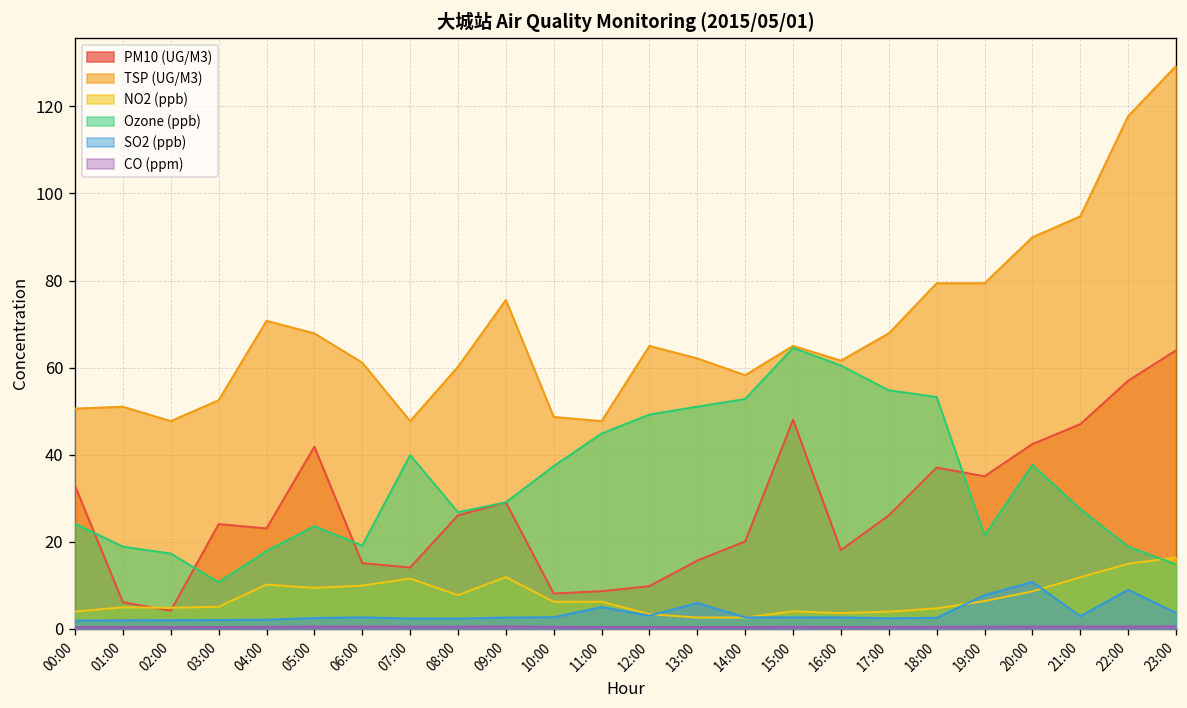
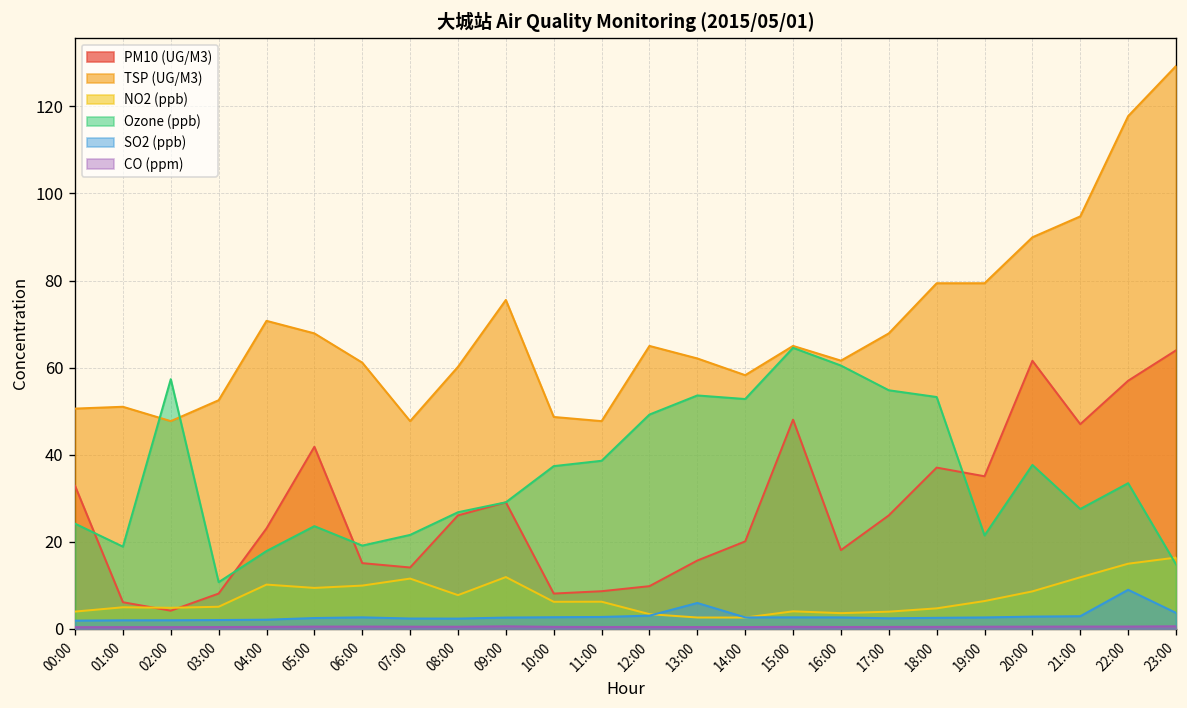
  {
    "PM10 (UG/M3)": {
      "00:00": 33,
      "01:00": 6,
-     "03:00": 24,
+     "03:00": 8,
      "04:00": 23,
      "05:00": 42,
      "06:00": 15,
      "07:00": 14,
      "08:00": 26,
      "10:00": 8,
      "11:00": 9,
      "12:00": 10,
      "13:00": 16,
      "14:00": 20,
      "15:00": 48,
      "16:00": 18,
      "17:00": 26,
      "18:00": 37,
      "19:00": 35,
-     "20:00": 42,
+     "20:00": 62,
      "21:00": 47,
      "22:00": 57,
      "23:00": 64
    },
    "Ozone (ppb)": {
      "00:00": 24,
      "01:00": 19,
-     "02:00": 17,
+     "02:00": 57,
      "03:00": 11,
      "04:00": 18,
      "05:00": 24,
      "06:00": 19,
-     "07:00": 40,
+     "07:00": 22,
      "08:00": 27,
      "10:00": 37,
-     "11:00": 45,
+     "11:00": 39,
      "12:00": 49,
-     "13:00": 51,
+     "13:00": 54,
      "14:00": 53,
      "16:00": 60,
      "17:00": 55,
      "18:00": 53,
      "19:00": 21,
      "20:00": 38,
      "21:00": 28,
-     "22:00": 19,
+     "22:00": 33,
      "23:00": 15
    },
    "SO2 (ppb)": {
      "00:00": 2,
      "01:00": 2,
      "02:00": 2,
      "03:00": 2,
      "04:00": 2,
      "05:00": 2,
      "06:00": 3,
      "07:00": 2,
      "08:00": 2,
      "09:00": 3,
      "10:00": 3,
-     "11:00": 5,
+     "11:00": 3,
      "13:00": 6,
      "15:00": 3,
      "16:00": 3,
      "17:00": 2,
      "18:00": 3,
-     "19:00": 8,
-     "20:00": 11,
+     "19:00": 3,
+     "20:00": 3,
      "21:00": 3,
      "22:00": 9,
      "23:00": 4
    },
    "CO (ppm)": {
      "00:00": 0,
      "01:00": 0,
      "02:00": 0,
      "03:00": 0,
      "04:00": 0,
      "05:00": 0,
      "06:00": 1,
      "07:00": 0,
      "08:00": 0,
      "09:00": 1,
      "10:00": 0,
      "11:00": 0,
      "12:00": 0,
      "13:00": 0,
      "14:00": 0,
      "15:00": 0,
      "16:00": 0,
      "17:00": 0,
      "18:00": 0,
      "19:00": 0,
      "20:00": 0,
      "21:00": 1,
      "22:00": 1,
      "23:00": 1
    }
  }
